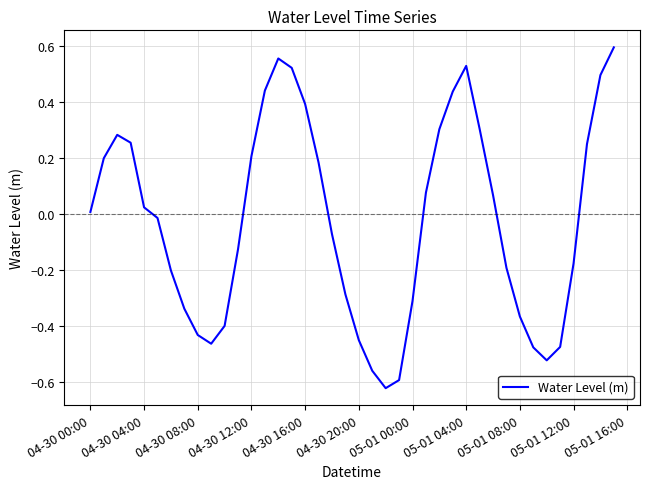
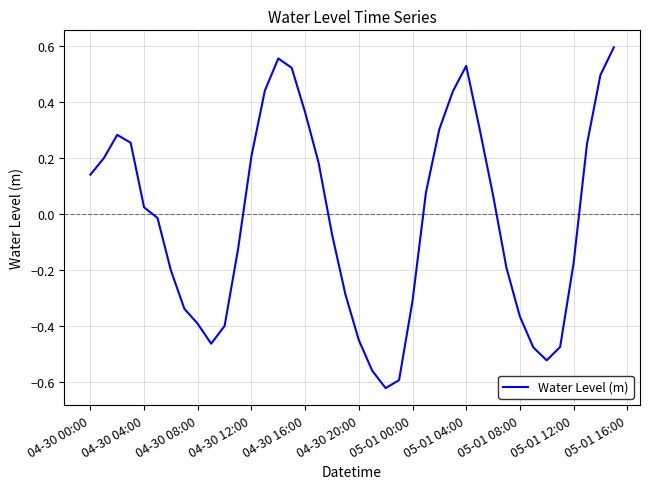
  {
-   "04-30 00:00": 0.01,
+   "04-30 00:00": 0.14,
    "04-30 04:00": 0.02,
-   "04-30 08:00": -0.43,
+   "04-30 08:00": -0.39,
    "04-30 12:00": 0.21,
-   "04-30 16:00": 0.39,
+   "04-30 16:00": 0.36,
    "04-30 20:00": -0.45,
    "05-01 00:00": -0.31,
    "05-01 04:00": 0.53,
    "05-01 08:00": -0.37,
    "05-01 12:00": -0.18
  }
